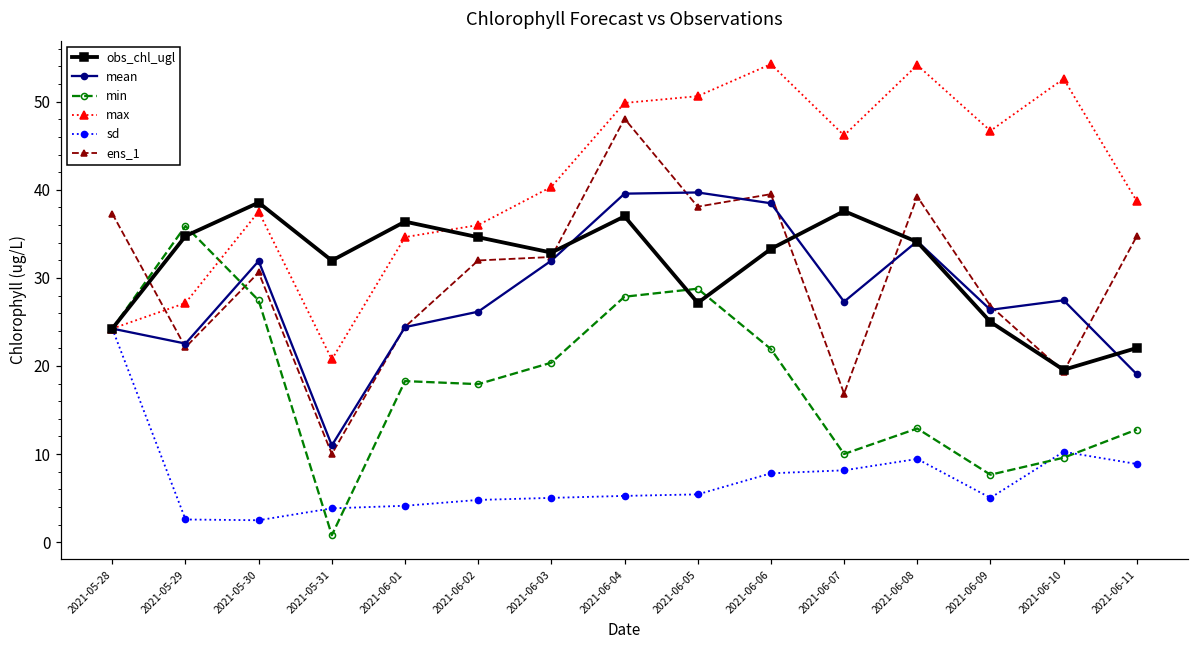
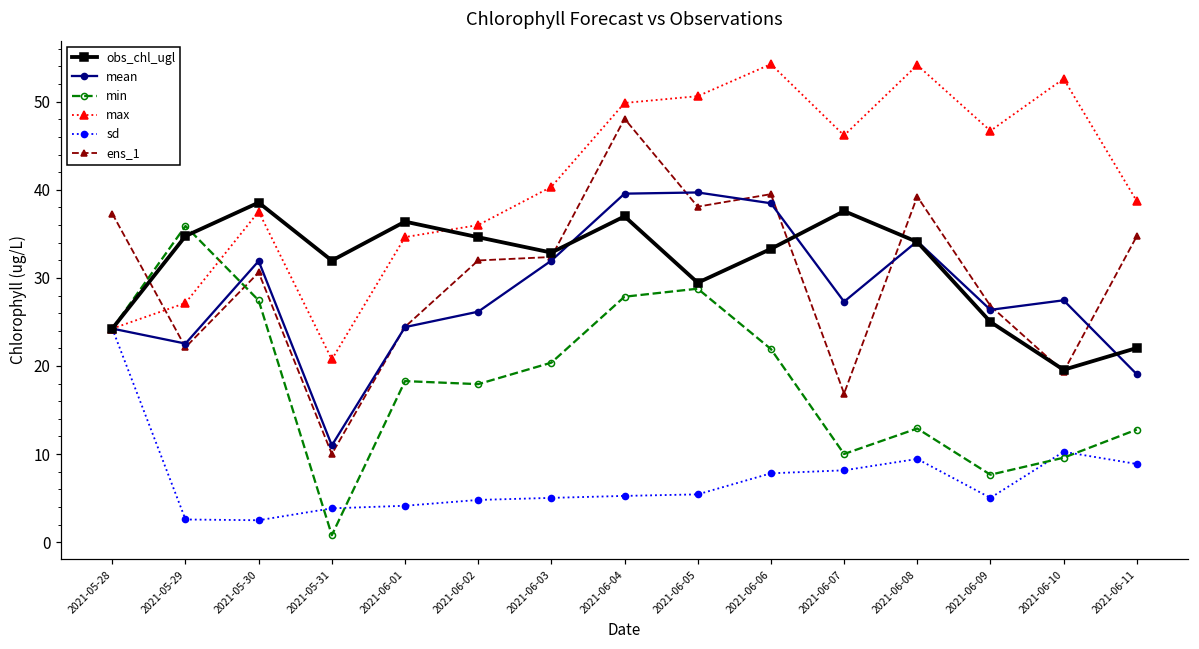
  {
    "obs_chl_ugl": {
      "2021-05-29": 35,
      "2021-05-30": 39,
      "2021-05-31": 32,
      "2021-06-01": 36,
      "2021-06-02": 35,
      "2021-06-03": 33,
      "2021-06-04": 37,
-     "2021-06-05": 27,
+     "2021-06-05": 29,
      "2021-06-06": 33,
      "2021-06-07": 38,
      "2021-06-09": 25,
      "2021-06-11": 22
    },
    "mean": {
      "2021-05-29": 23,
      "2021-05-30": 32,
      "2021-05-31": 11,
      "2021-06-02": 26,
      "2021-06-03": 32,
      "2021-06-04": 40,
      "2021-06-05": 40,
      "2021-06-06": 38,
      "2021-06-07": 27,
      "2021-06-09": 26,
      "2021-06-10": 27,
      "2021-06-11": 19
    },
    "min": {
      "2021-05-29": 36,
      "2021-05-30": 27,
      "2021-05-31": 1,
      "2021-06-01": 18,
      "2021-06-02": 18,
      "2021-06-03": 20,
      "2021-06-04": 28,
      "2021-06-05": 29,
      "2021-06-06": 22,
      "2021-06-07": 10,
      "2021-06-08": 13,
      "2021-06-09": 8,
      "2021-06-10": 10,
      "2021-06-11": 13
    },
    "max": {
      "2021-05-29": 27,
      "2021-05-30": 38,
      "2021-05-31": 21,
      "2021-06-01": 35,
      "2021-06-02": 36,
      "2021-06-03": 40,
      "2021-06-04": 50,
      "2021-06-05": 51,
      "2021-06-06": 54,
      "2021-06-07": 46,
      "2021-06-08": 54,
      "2021-06-09": 47,
      "2021-06-10": 53,
      "2021-06-11": 39
    },
    "sd": {
      "2021-05-29": 3,
      "2021-05-30": 2,
      "2021-05-31": 4,
      "2021-06-01": 4,
      "2021-06-02": 5,
      "2021-06-03": 5,
      "2021-06-04": 5,
      "2021-06-05": 5,
      "2021-06-06": 8,
      "2021-06-07": 8,
      "2021-06-08": 9,
      "2021-06-09": 5,
      "2021-06-10": 10,
      "2021-06-11": 9
    },
    "ens_1": {
      "2021-05-28": 37,
      "2021-05-29": 22,
      "2021-05-30": 31,
      "2021-05-31": 10,
      "2021-06-02": 32,
      "2021-06-03": 32,
      "2021-06-04": 48,
      "2021-06-05": 38,
      "2021-06-06": 40,
      "2021-06-07": 17,
      "2021-06-08": 39,
      "2021-06-09": 27,
      "2021-06-11": 35
    }
  }
